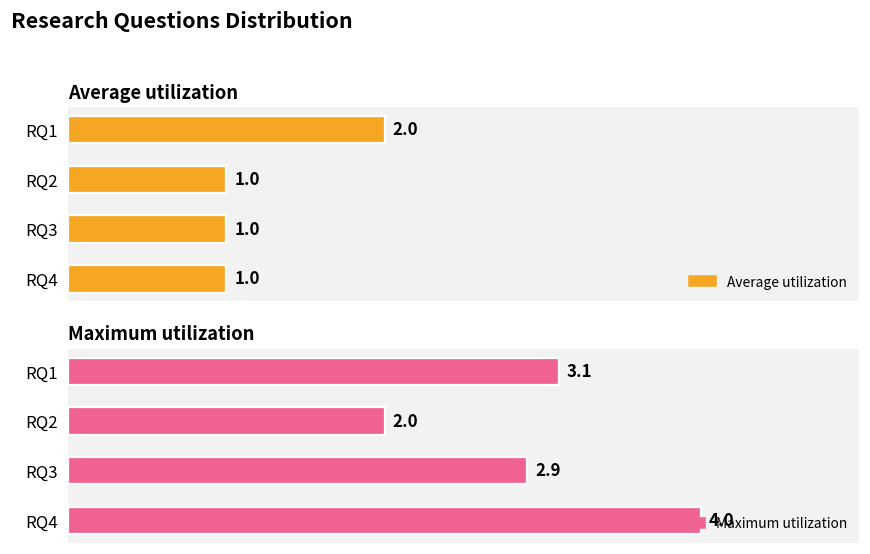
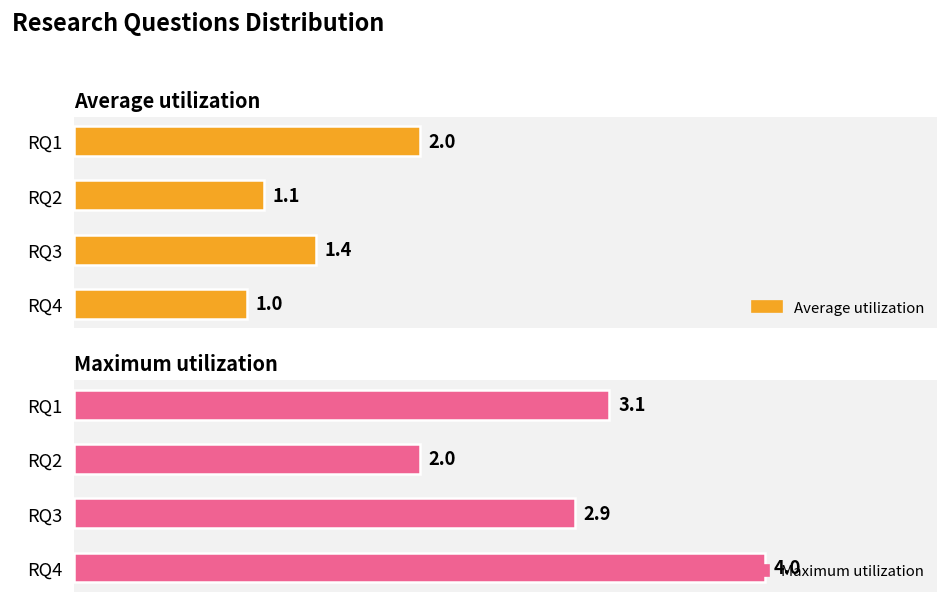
  {
    "Average utilization": {
      "RQ1": 2.0,
-     "RQ2": 1.0,
-     "RQ3": 1.0,
+     "RQ2": 1.1,
+     "RQ3": 1.4,
      "RQ4": 1.0
    },
    "Maximum utilization": {
      "RQ1": 3.1,
      "RQ2": 2.0,
      "RQ3": 2.9,
      "RQ4": 4.0
    }
  }
